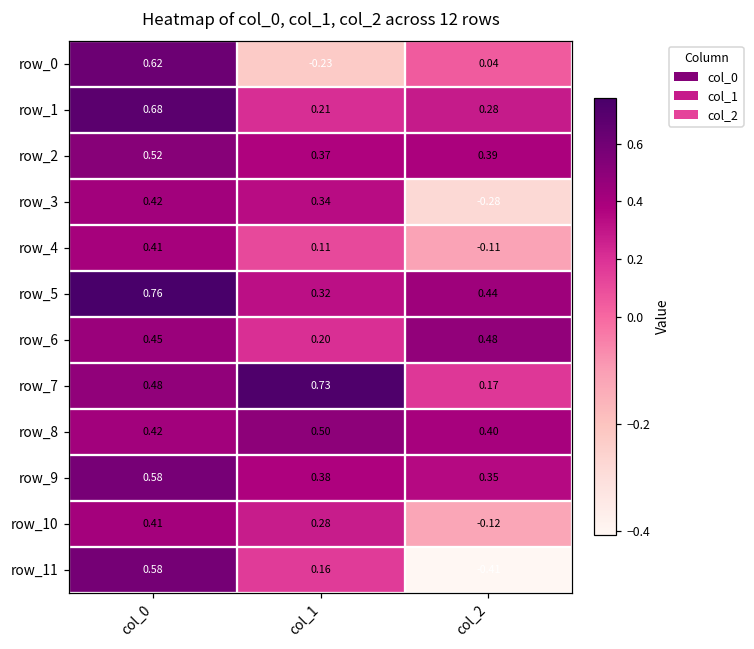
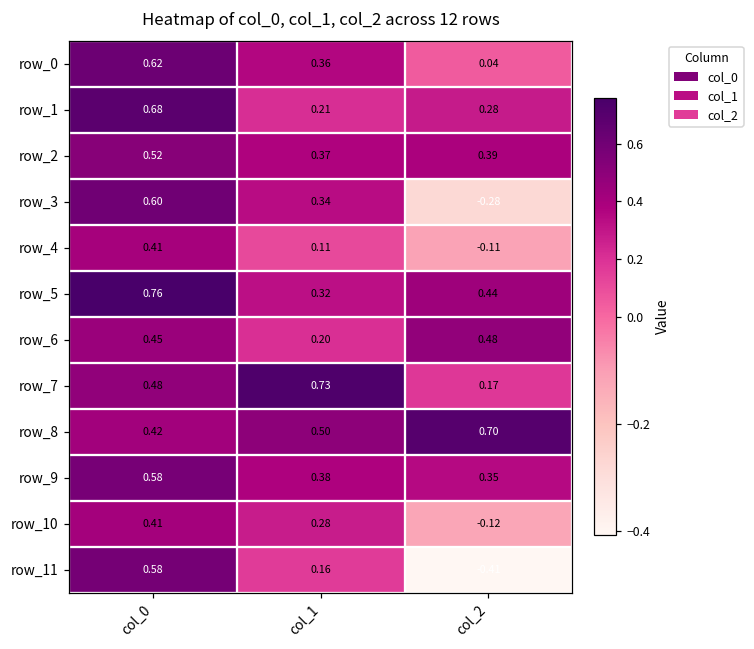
  {
    "row_0": {
      "col_0": 0.62,
-     "col_1": -0.23,
+     "col_1": 0.36,
      "col_2": 0.04
    },
    "row_1": {
      "col_0": 0.68,
      "col_1": 0.21,
      "col_2": 0.28
    },
    "row_2": {
      "col_0": 0.52,
      "col_1": 0.37,
      "col_2": 0.39
    },
    "row_3": {
-     "col_0": 0.42,
+     "col_0": 0.60,
      "col_1": 0.34
    },
    "row_4": {
      "col_0": 0.41,
      "col_1": 0.11,
      "col_2": -0.11
    },
    "row_5": {
      "col_0": 0.76,
      "col_1": 0.32,
      "col_2": 0.44
    },
    "row_6": {
      "col_0": 0.45,
      "col_1": 0.20,
      "col_2": 0.48
    },
    "row_7": {
      "col_0": 0.48,
      "col_1": 0.73,
      "col_2": 0.17
    },
    "row_8": {
      "col_0": 0.42,
      "col_1": 0.50,
-     "col_2": 0.40
+     "col_2": 0.70
    },
    "row_9": {
      "col_0": 0.58,
      "col_1": 0.38,
      "col_2": 0.35
    },
    "row_10": {
      "col_0": 0.41,
      "col_1": 0.28,
      "col_2": -0.12
    },
    "row_11": {
      "col_0": 0.58,
      "col_1": 0.16
    }
  }
